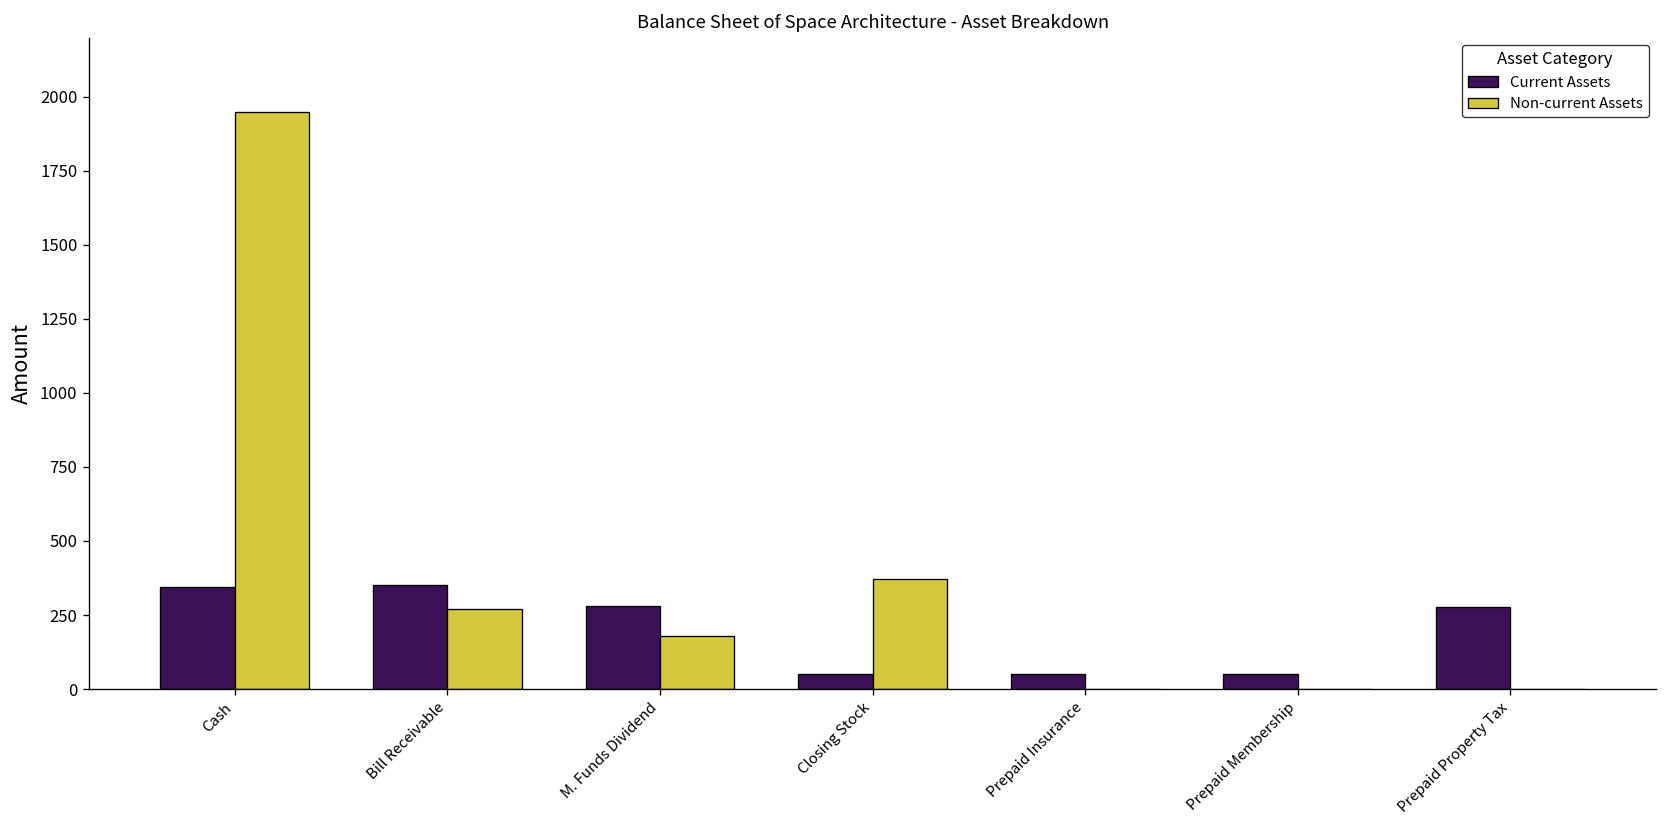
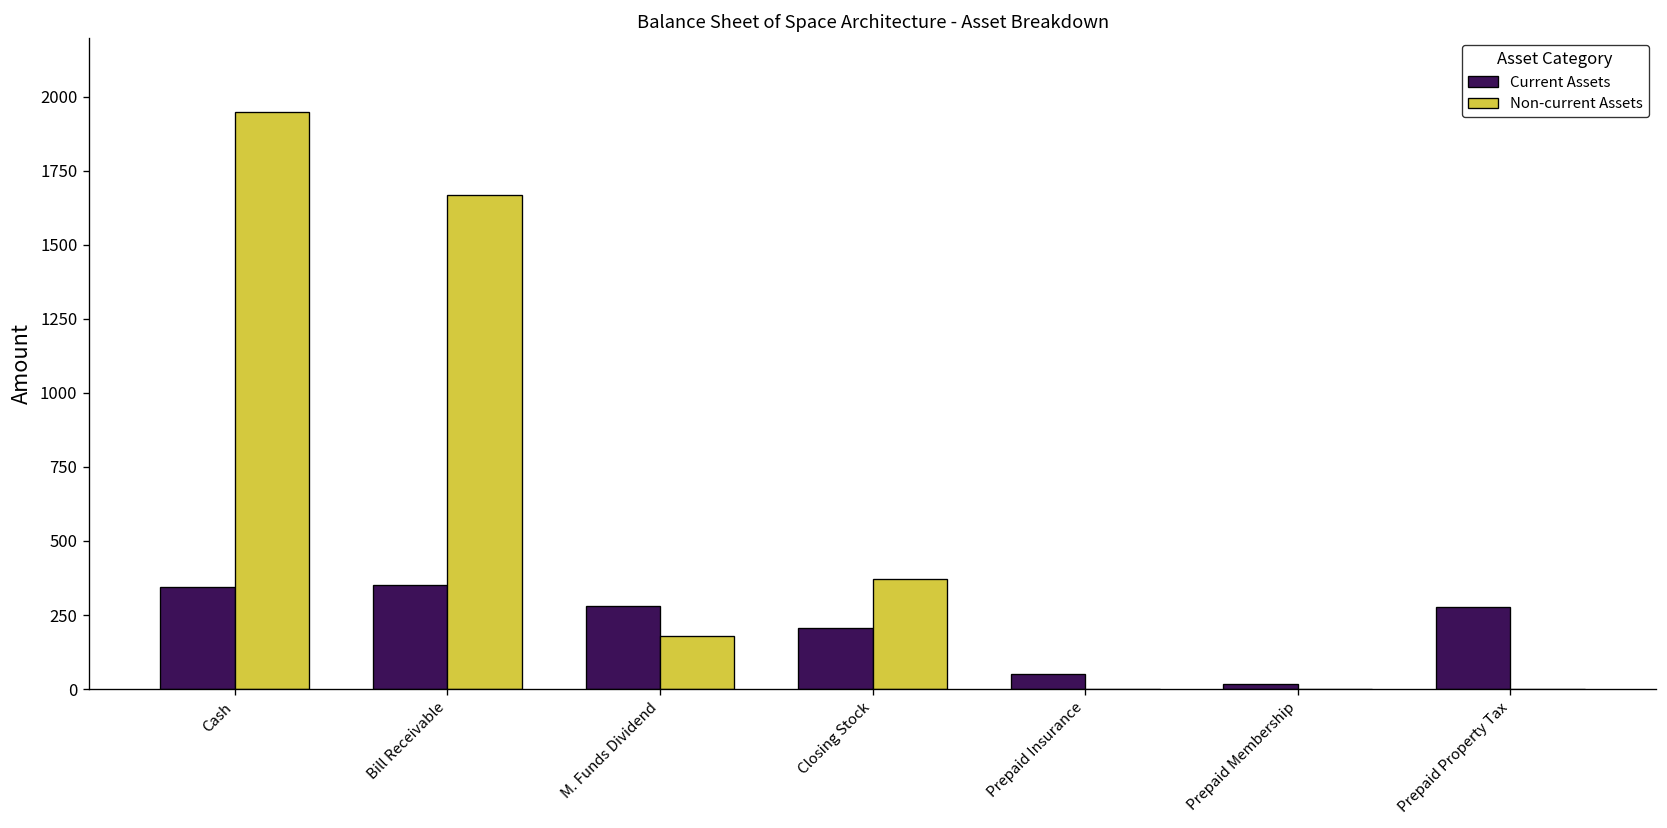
  {
    "Current Assets": {
      "Cash": 340,
      "Bill Receivable": 350,
      "M. Funds Dividend": 280,
-     "Closing Stock": 50,
+     "Closing Stock": 210,
      "Prepaid Insurance": 50,
-     "Prepaid Membership": 50,
+     "Prepaid Membership": 20,
      "Prepaid Property Tax": 280
    },
    "Non-current Assets": {
      "Cash": 1950,
-     "Bill Receivable": 270,
+     "Bill Receivable": 1670,
      "M. Funds Dividend": 180,
      "Closing Stock": 370,
      "Prepaid Insurance": 0,
      "Prepaid Membership": 0,
      "Prepaid Property Tax": 0
    }
  }
